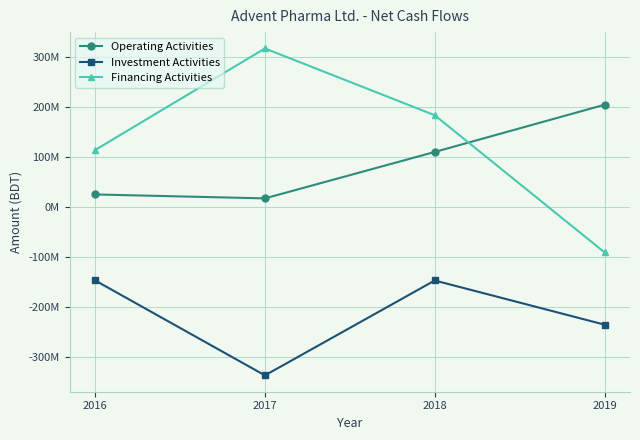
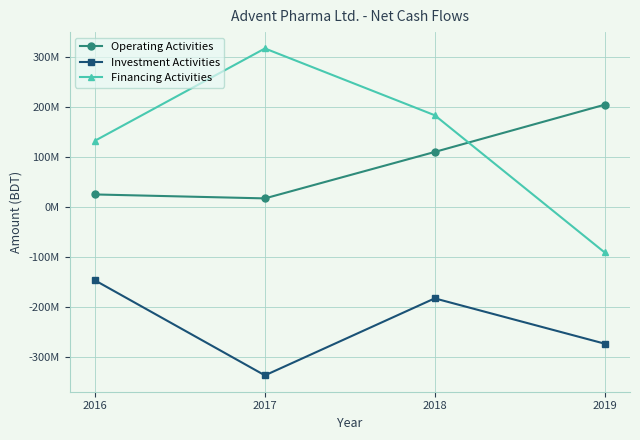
  {
    "Operating Activities": {
      "2016": 30000000,
      "2017": 20000000,
      "2018": 110000000,
      "2019": 200000000
    },
    "Investment Activities": {
      "2016": -150000000,
      "2017": -340000000,
-     "2018": -150000000,
-     "2019": -240000000
+     "2018": -180000000,
+     "2019": -270000000
    },
    "Financing Activities": {
-     "2016": 110000000,
+     "2016": 130000000,
      "2017": 320000000,
      "2018": 180000000,
      "2019": -90000000
    }
  }
